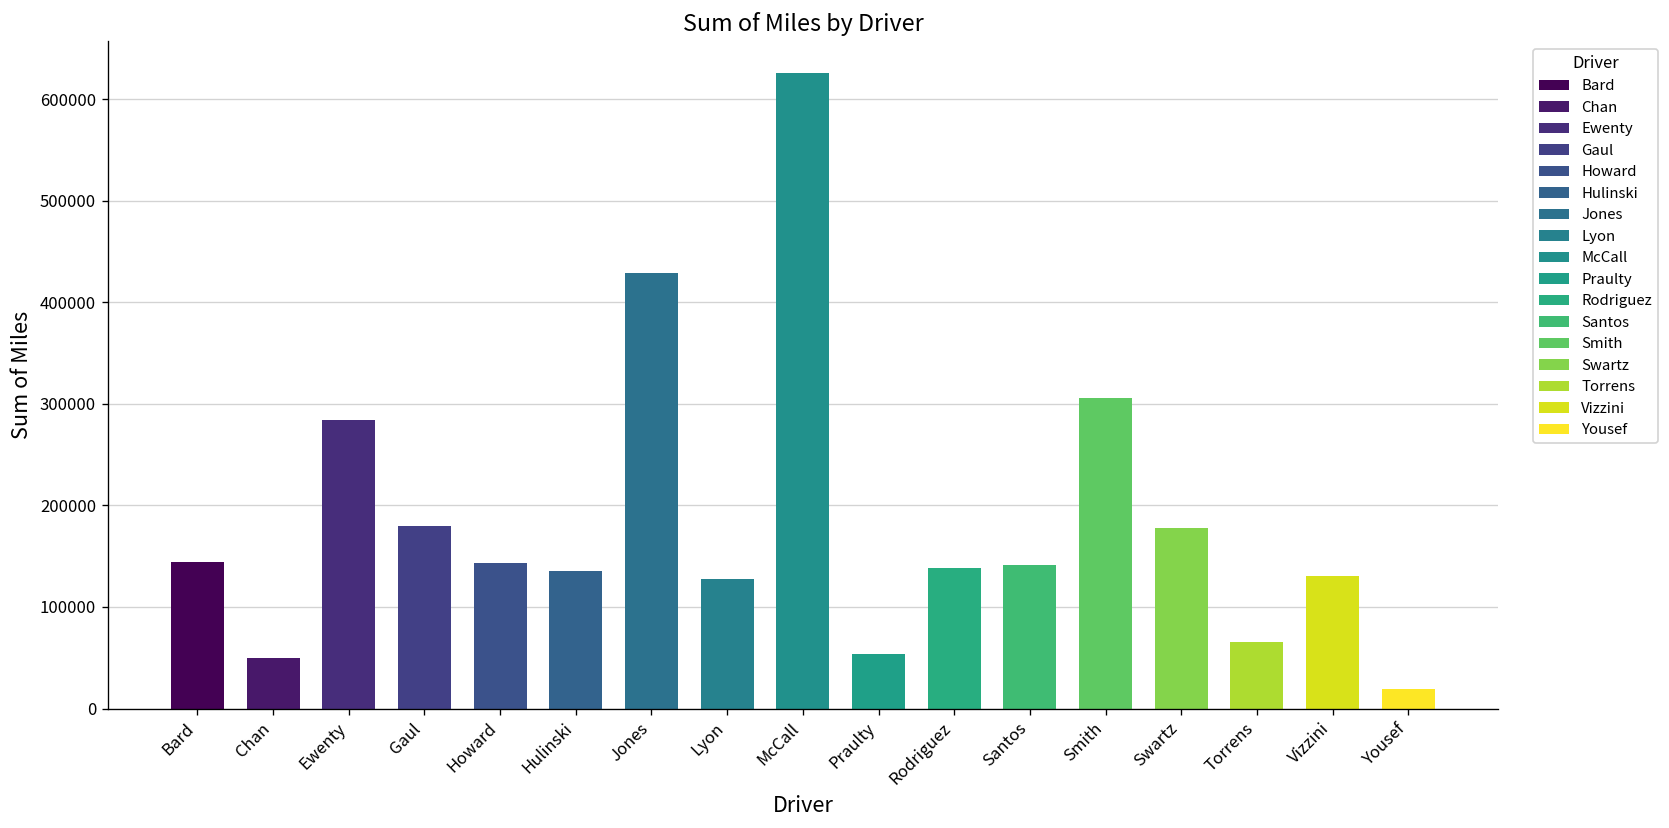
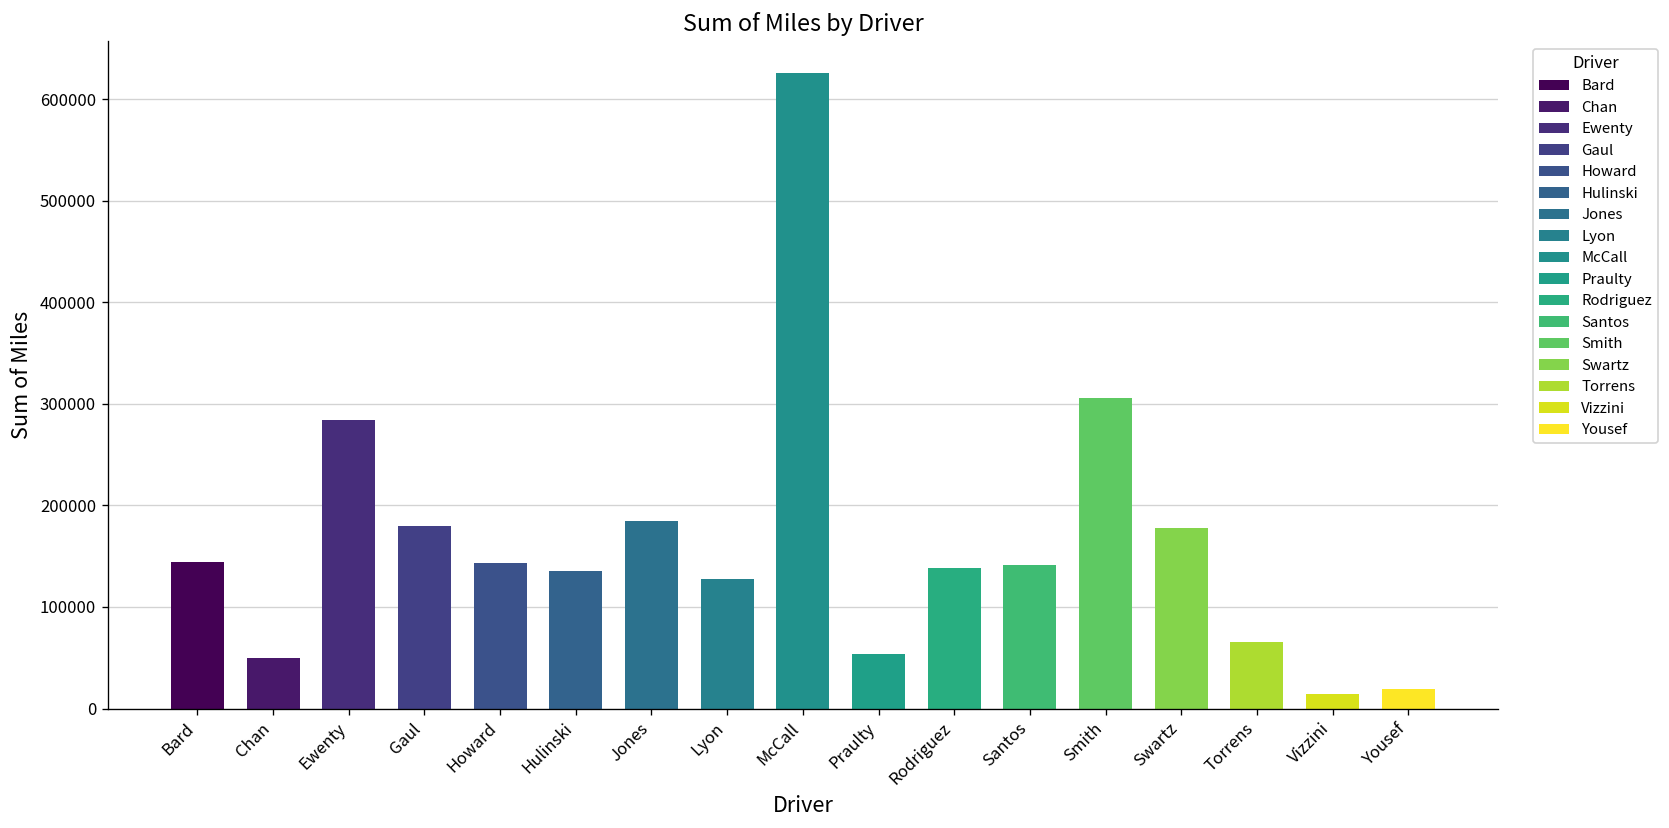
  {
    "Bard": 140000,
    "Chan": 50000,
    "Ewenty": 280000,
    "Gaul": 180000,
    "Howard": 140000,
    "Hulinski": 140000,
-   "Jones": 430000,
+   "Jones": 180000,
    "Lyon": 130000,
    "McCall": 630000,
    "Praulty": 50000,
    "Rodriguez": 140000,
    "Santos": 140000,
    "Smith": 310000,
    "Swartz": 180000,
    "Torrens": 70000,
-   "Vizzini": 130000,
+   "Vizzini": 10000,
    "Yousef": 20000
  }
